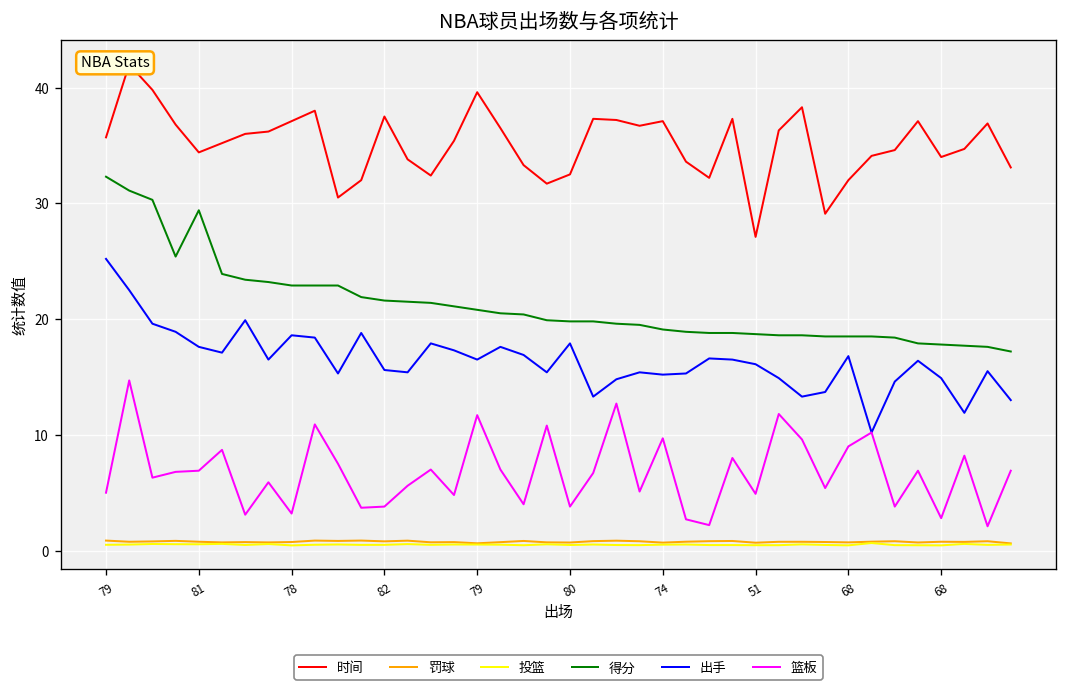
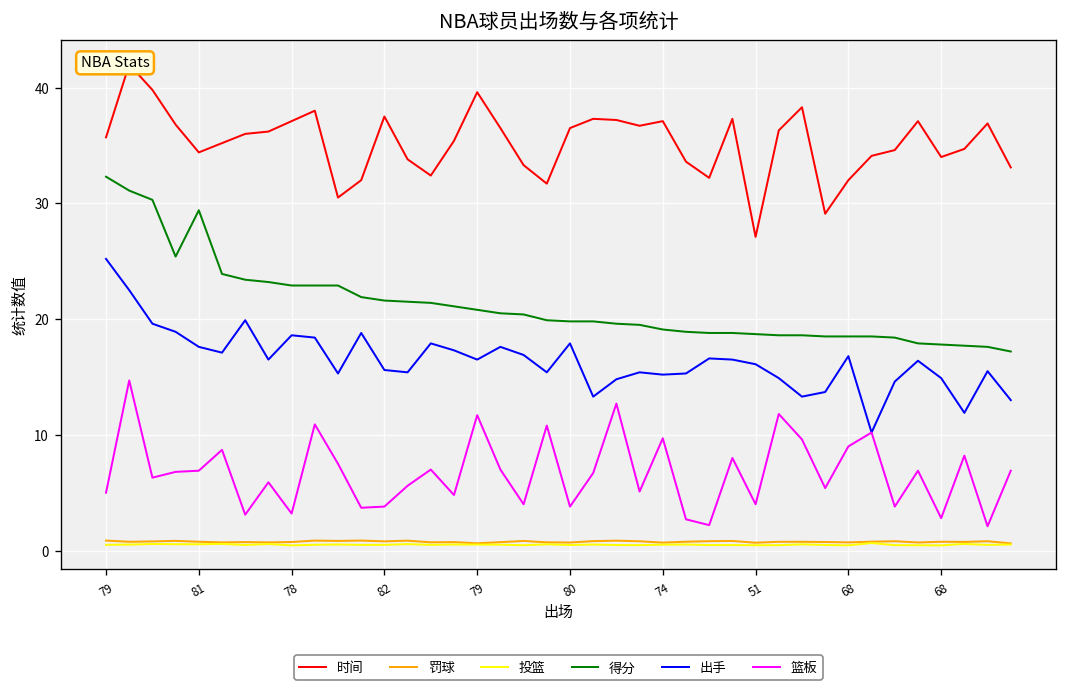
  {
    "时间": {
      "81": 34,
      "78": 37,
      "82": 38,
-     "80": 33,
+     "80": 37,
      "74": 37,
      "51": 27
    },
    "罚球": {
      "78": 1,
      "82": 1
    },
    "投篮": {
      "78": 0,
      "82": 0
    },
    "得分": {
      "81": 29,
      "78": 23,
      "82": 22,
      "80": 20,
      "74": 19,
      "51": 19
    },
    "出手": {
      "81": 18,
      "78": 19,
      "82": 16,
      "80": 18,
      "74": 15,
      "51": 16
    },
    "篮板": {
      "81": 7,
      "78": 3,
      "82": 4,
      "80": 4,
      "74": 10,
-     "51": 5
+     "51": 4
    }
  }
